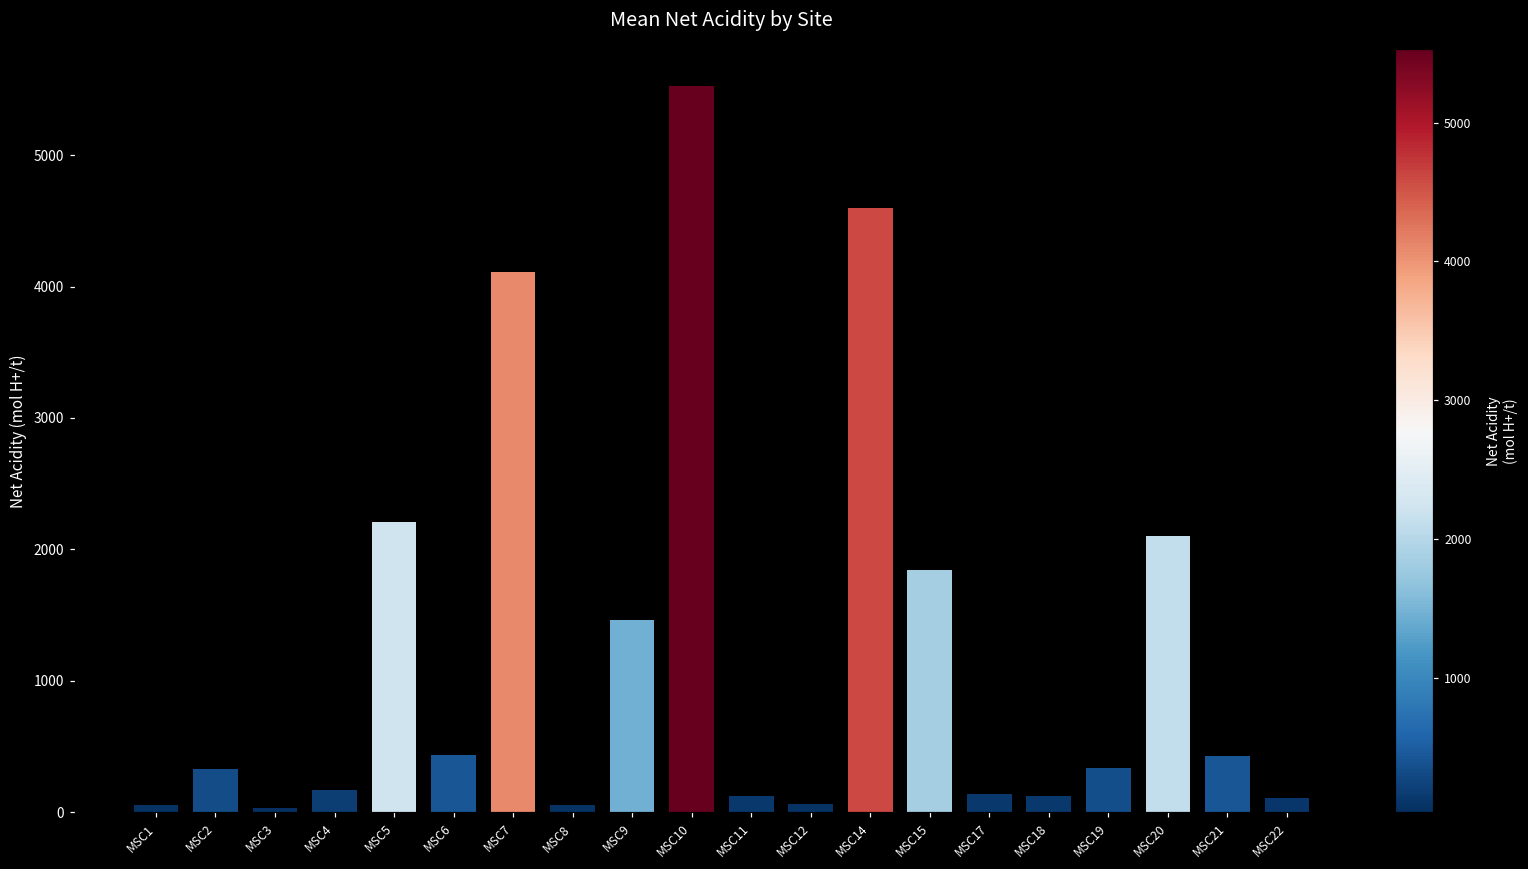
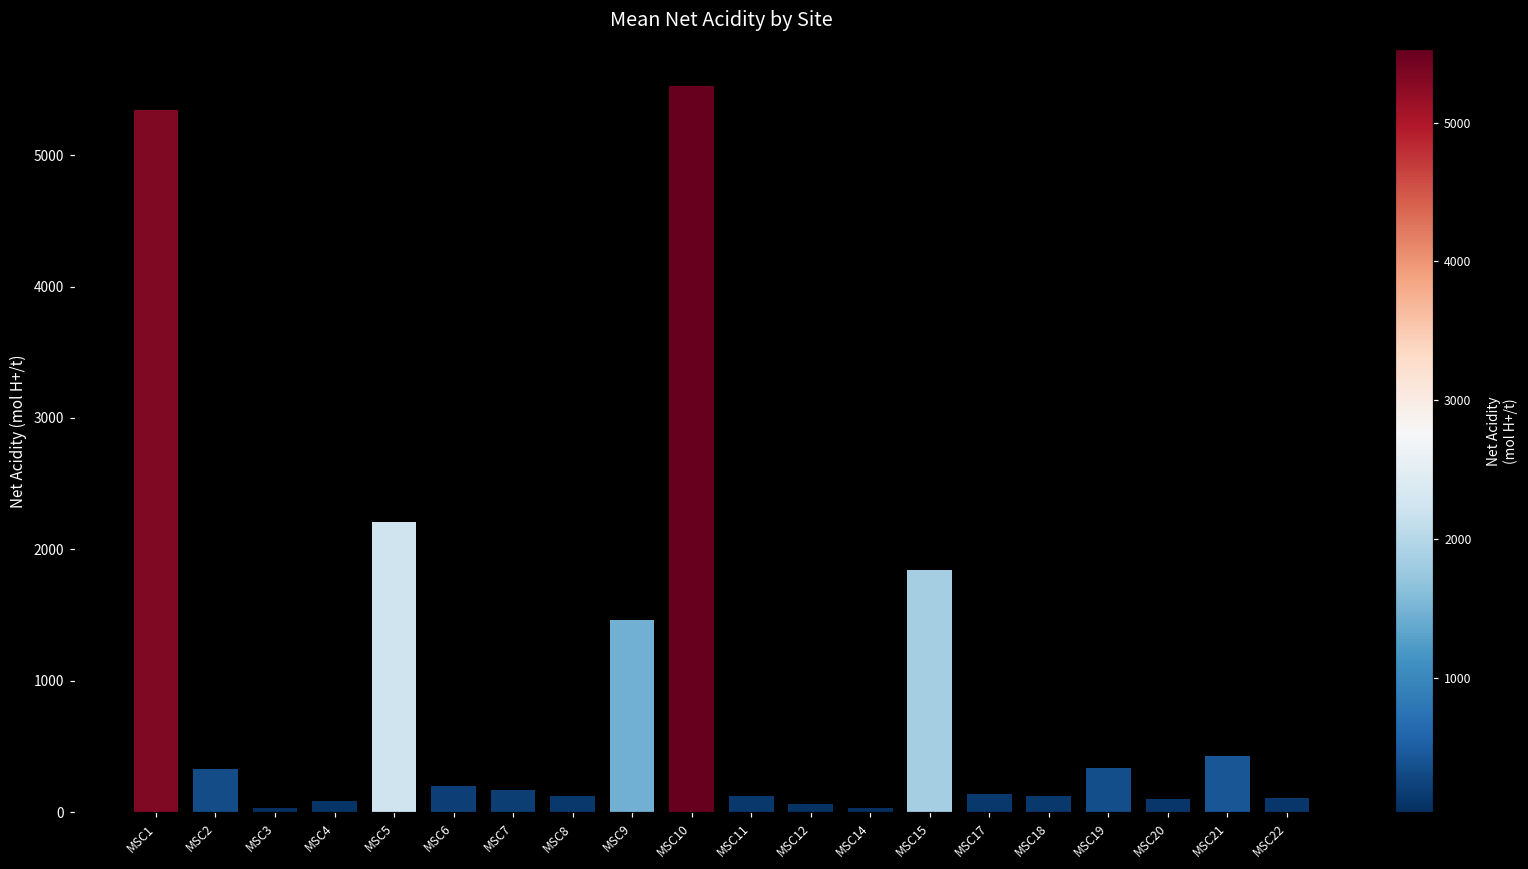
  {
-   "MSC1": 50,
+   "MSC1": 5350,
    "MSC2": 330,
    "MSC3": 30,
-   "MSC4": 170,
+   "MSC4": 90,
    "MSC5": 2210,
-   "MSC6": 440,
-   "MSC7": 4110,
-   "MSC8": 50,
+   "MSC6": 200,
+   "MSC7": 170,
+   "MSC8": 120,
    "MSC9": 1460,
    "MSC10": 5530,
    "MSC11": 120,
    "MSC12": 60,
-   "MSC14": 4600,
+   "MSC14": 30,
    "MSC15": 1850,
    "MSC17": 140,
    "MSC18": 120,
    "MSC19": 330,
-   "MSC20": 2100,
+   "MSC20": 100,
    "MSC21": 420,
    "MSC22": 110
  }
